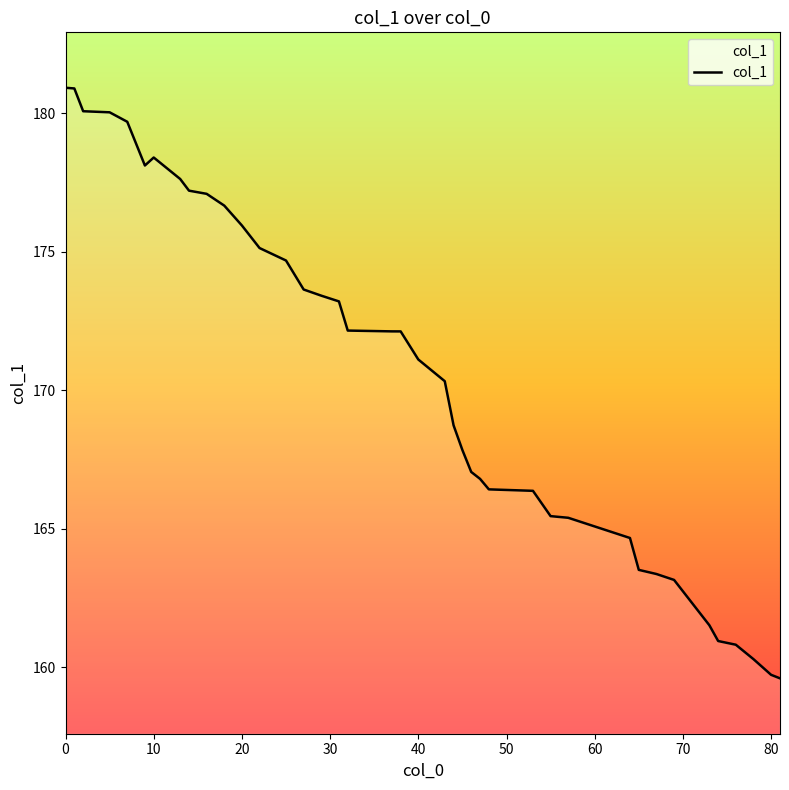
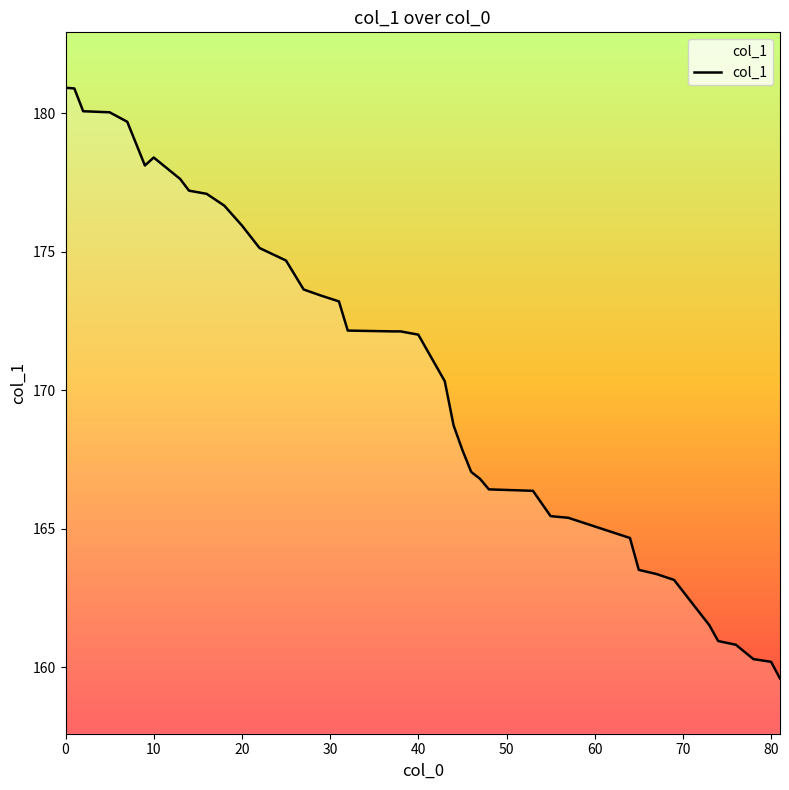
  {
    "0": 180.9,
    "10": 178.4,
    "20": 175.9,
-   "40": 171.1,
-   "80": 159.7
+   "40": 172.0,
+   "80": 160.2
  }
